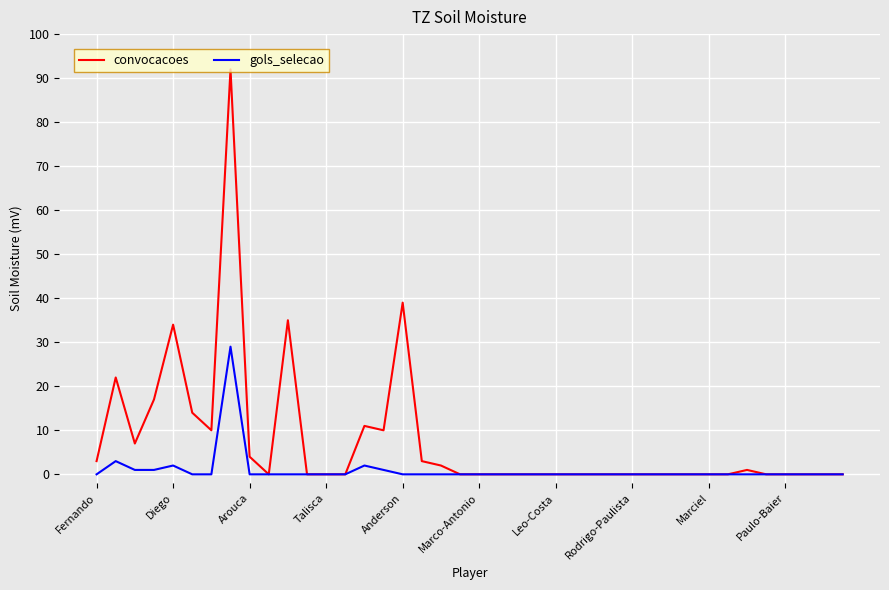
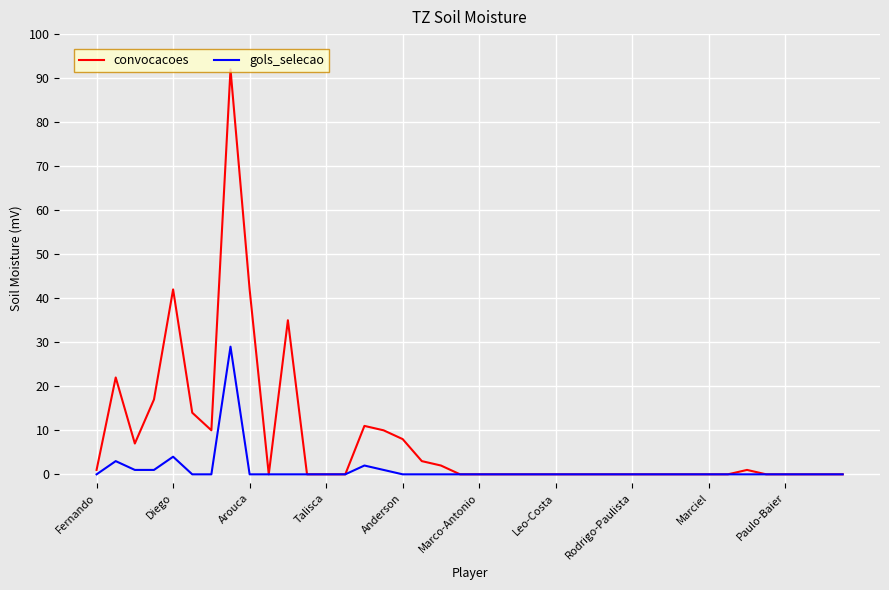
  {
    "convocacoes": {
-     "Fernando": 3,
-     "Diego": 34,
-     "Arouca": 4,
-     "Anderson": 39
+     "Fernando": 1,
+     "Diego": 42,
+     "Arouca": 42,
+     "Anderson": 8
    },
    "gols_selecao": {
      "Fernando": 0,
-     "Diego": 2,
+     "Diego": 4,
      "Arouca": 0,
      "Anderson": 0
    }
  }
